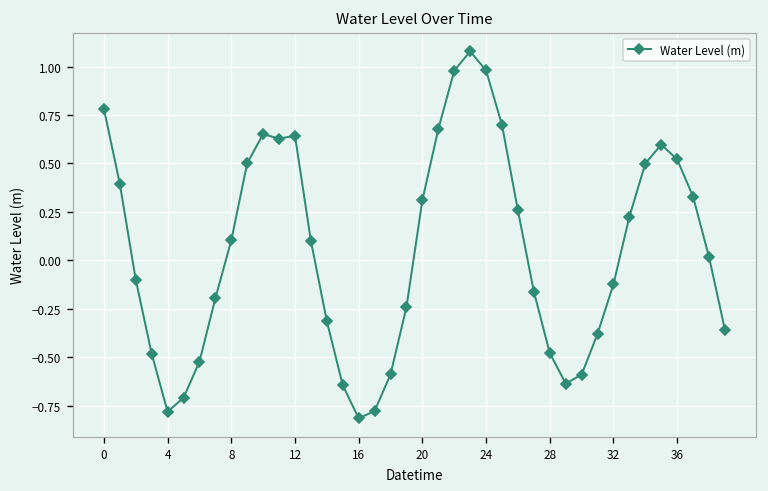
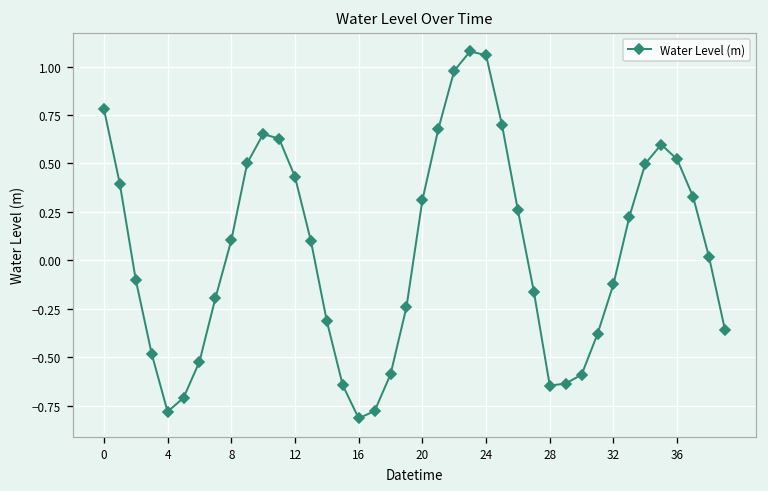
  {
    "0": 0.78,
    "4": -0.78,
    "8": 0.10,
-   "12": 0.64,
+   "12": 0.43,
    "16": -0.82,
    "20": 0.31,
-   "24": 0.98,
-   "28": -0.48,
+   "24": 1.06,
+   "28": -0.65,
    "32": -0.12,
    "36": 0.52
  }
